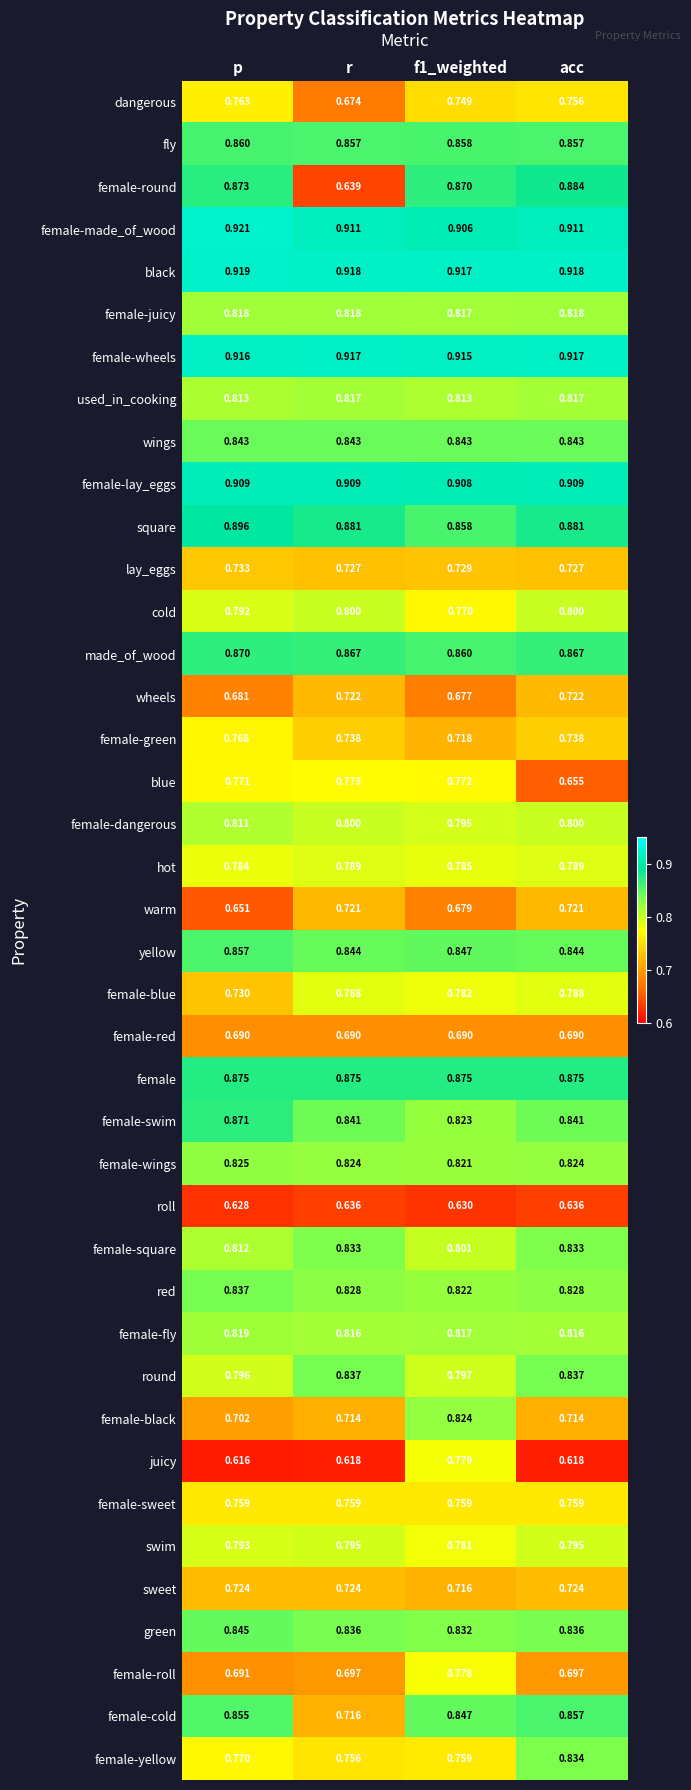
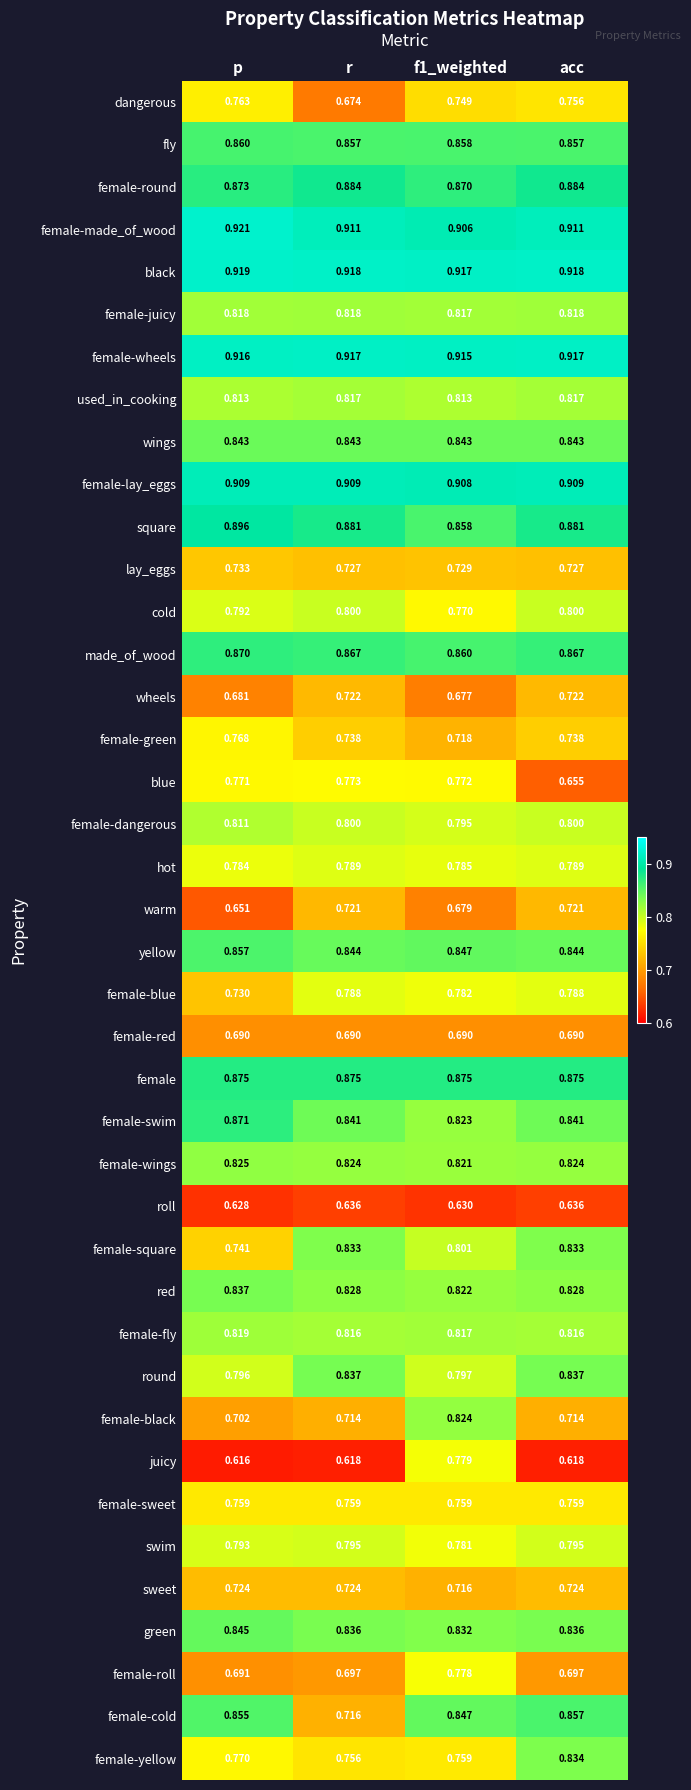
  {
    "dangerous": {
      "p": 0.763,
      "r": 0.674,
      "f1_weighted": 0.749,
      "acc": 0.756
    },
    "fly": {
      "p": 0.860,
      "r": 0.857,
      "f1_weighted": 0.858,
      "acc": 0.857
    },
    "female-round": {
      "p": 0.873,
-     "r": 0.639,
+     "r": 0.884,
      "f1_weighted": 0.870,
      "acc": 0.884
    },
    "female-made_of_wood": {
      "p": 0.921,
      "r": 0.911,
      "f1_weighted": 0.906,
      "acc": 0.911
    },
    "black": {
      "p": 0.919,
      "r": 0.918,
      "f1_weighted": 0.917,
      "acc": 0.918
    },
    "female-juicy": {
      "p": 0.818,
      "r": 0.818,
      "f1_weighted": 0.817,
      "acc": 0.818
    },
    "female-wheels": {
      "p": 0.916,
      "r": 0.917,
      "f1_weighted": 0.915,
      "acc": 0.917
    },
    "used_in_cooking": {
      "p": 0.813,
      "r": 0.817,
      "f1_weighted": 0.813,
      "acc": 0.817
    },
    "wings": {
      "p": 0.843,
      "r": 0.843,
      "f1_weighted": 0.843,
      "acc": 0.843
    },
    "female-lay_eggs": {
      "p": 0.909,
      "r": 0.909,
      "f1_weighted": 0.908,
      "acc": 0.909
    },
    "square": {
      "p": 0.896,
      "r": 0.881,
      "f1_weighted": 0.858,
      "acc": 0.881
    },
    "lay_eggs": {
      "p": 0.733,
      "r": 0.727,
      "f1_weighted": 0.729,
      "acc": 0.727
    },
    "cold": {
      "p": 0.792,
      "r": 0.800,
      "f1_weighted": 0.770,
      "acc": 0.800
    },
    "made_of_wood": {
      "p": 0.870,
      "r": 0.867,
      "f1_weighted": 0.860,
      "acc": 0.867
    },
    "wheels": {
      "p": 0.681,
      "r": 0.722,
      "f1_weighted": 0.677,
      "acc": 0.722
    },
    "female-green": {
      "p": 0.768,
      "r": 0.738,
      "f1_weighted": 0.718,
      "acc": 0.738
    },
    "blue": {
      "p": 0.771,
      "r": 0.773,
      "f1_weighted": 0.772,
      "acc": 0.655
    },
    "female-dangerous": {
      "p": 0.811,
      "r": 0.800,
      "f1_weighted": 0.795,
      "acc": 0.800
    },
    "hot": {
      "p": 0.784,
      "r": 0.789,
      "f1_weighted": 0.785,
      "acc": 0.789
    },
    "warm": {
      "p": 0.651,
      "r": 0.721,
      "f1_weighted": 0.679,
      "acc": 0.721
    },
    "yellow": {
      "p": 0.857,
      "r": 0.844,
      "f1_weighted": 0.847,
      "acc": 0.844
    },
    "female-blue": {
      "p": 0.730,
      "r": 0.788,
      "f1_weighted": 0.782,
      "acc": 0.788
    },
    "female-red": {
      "p": 0.690,
      "r": 0.690,
      "f1_weighted": 0.690,
      "acc": 0.690
    },
    "female": {
      "p": 0.875,
      "r": 0.875,
      "f1_weighted": 0.875,
      "acc": 0.875
    },
    "female-swim": {
      "p": 0.871,
      "r": 0.841,
      "f1_weighted": 0.823,
      "acc": 0.841
    },
    "female-wings": {
      "p": 0.825,
      "r": 0.824,
      "f1_weighted": 0.821,
      "acc": 0.824
    },
    "roll": {
      "p": 0.628,
      "r": 0.636,
      "f1_weighted": 0.630,
      "acc": 0.636
    },
    "female-square": {
-     "p": 0.812,
+     "p": 0.741,
      "r": 0.833,
      "f1_weighted": 0.801,
      "acc": 0.833
    },
    "red": {
      "p": 0.837,
      "r": 0.828,
      "f1_weighted": 0.822,
      "acc": 0.828
    },
    "female-fly": {
      "p": 0.819,
      "r": 0.816,
      "f1_weighted": 0.817,
      "acc": 0.816
    },
    "round": {
      "p": 0.796,
      "r": 0.837,
      "f1_weighted": 0.797,
      "acc": 0.837
    },
    "female-black": {
      "p": 0.702,
      "r": 0.714,
      "f1_weighted": 0.824,
      "acc": 0.714
    },
    "juicy": {
      "p": 0.616,
      "r": 0.618,
      "f1_weighted": 0.779,
      "acc": 0.618
    },
    "female-sweet": {
      "p": 0.759,
      "r": 0.759,
      "f1_weighted": 0.759,
      "acc": 0.759
    },
    "swim": {
      "p": 0.793,
      "r": 0.795,
      "f1_weighted": 0.781,
      "acc": 0.795
    },
    "sweet": {
      "p": 0.724,
      "r": 0.724,
      "f1_weighted": 0.716,
      "acc": 0.724
    },
    "green": {
      "p": 0.845,
      "r": 0.836,
      "f1_weighted": 0.832,
      "acc": 0.836
    },
    "female-roll": {
      "p": 0.691,
      "r": 0.697,
      "f1_weighted": 0.778,
      "acc": 0.697
    },
    "female-cold": {
      "p": 0.855,
      "r": 0.716,
      "f1_weighted": 0.847,
      "acc": 0.857
    },
    "female-yellow": {
      "p": 0.770,
      "r": 0.756,
      "f1_weighted": 0.759,
      "acc": 0.834
    }
  }
